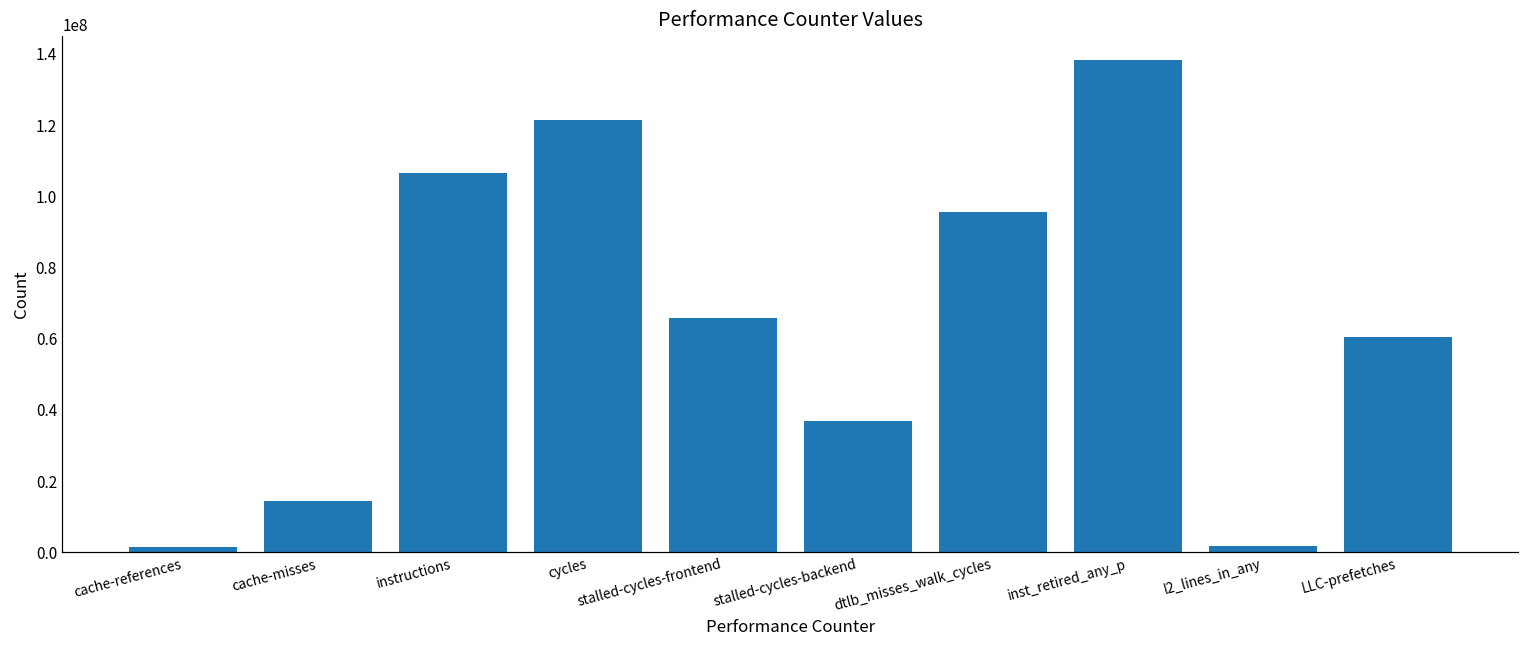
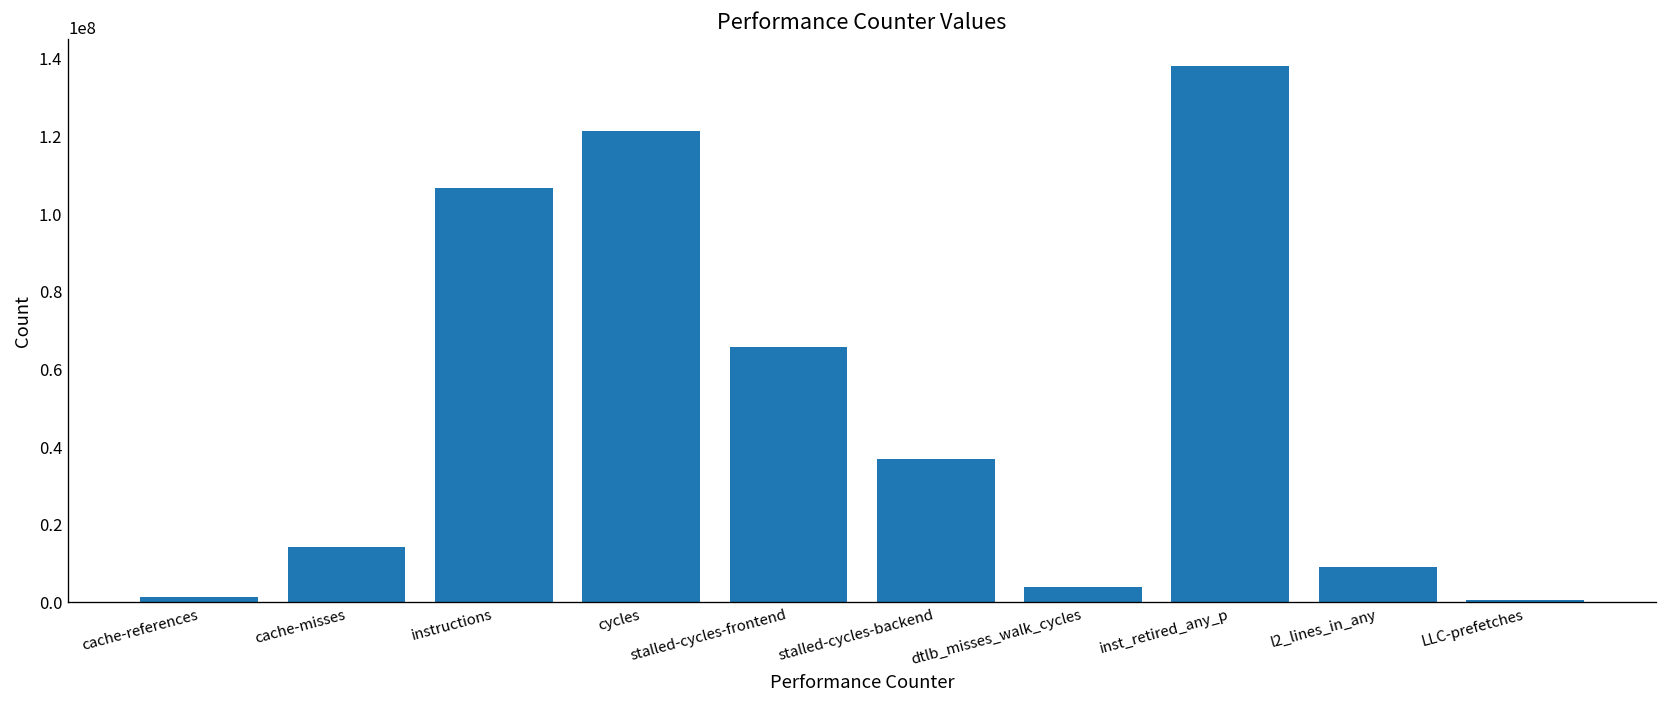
  {
    "cache-references": 1000000,
    "cache-misses": 14000000,
    "instructions": 107000000,
    "cycles": 122000000,
    "stalled-cycles-frontend": 66000000,
    "stalled-cycles-backend": 37000000,
-   "dtlb_misses_walk_cycles": 96000000,
+   "dtlb_misses_walk_cycles": 4000000,
    "inst_retired_any_p": 138000000,
-   "l2_lines_in_any": 2000000,
-   "LLC-prefetches": 61000000
+   "l2_lines_in_any": 9000000,
+   "LLC-prefetches": 1000000
  }
